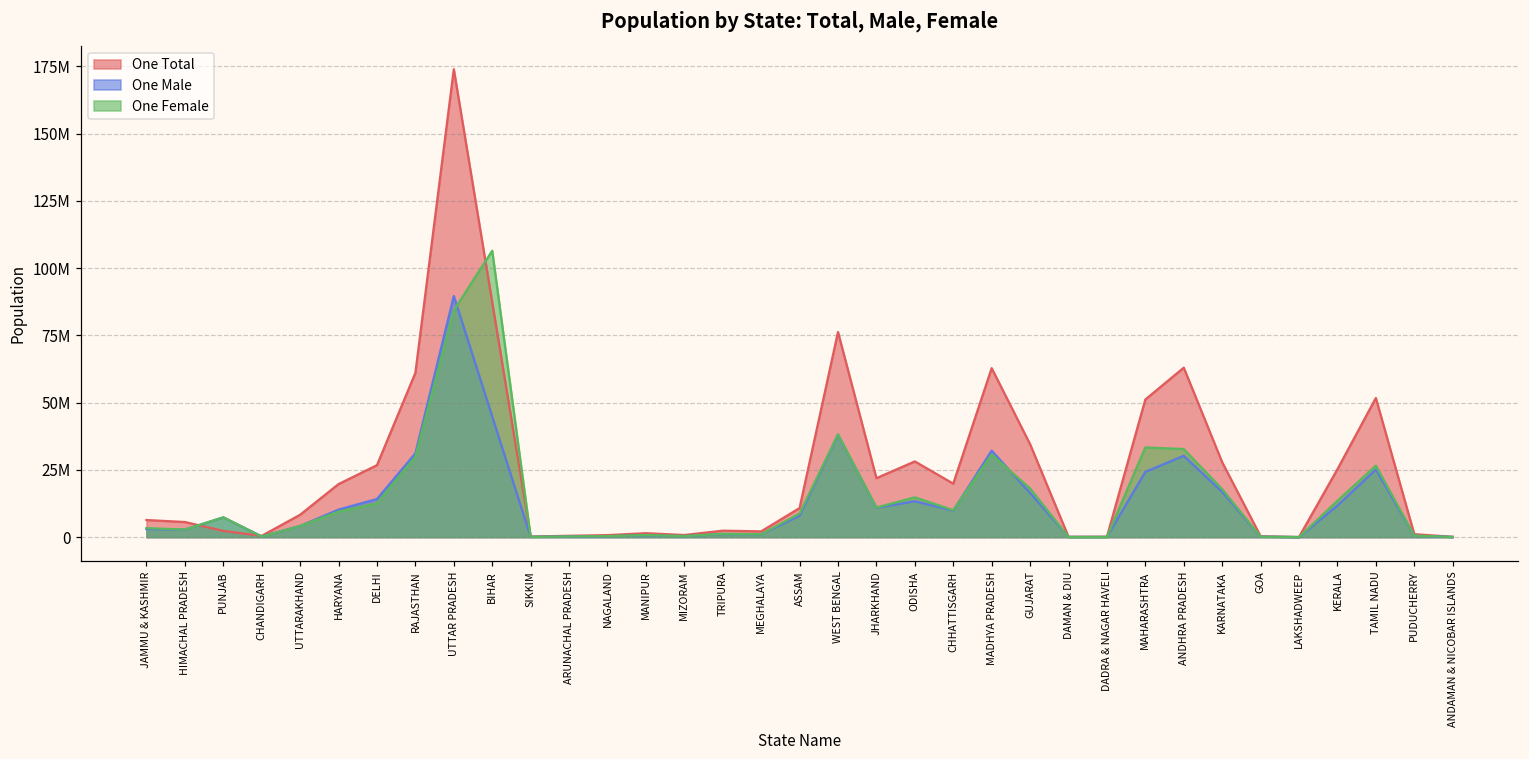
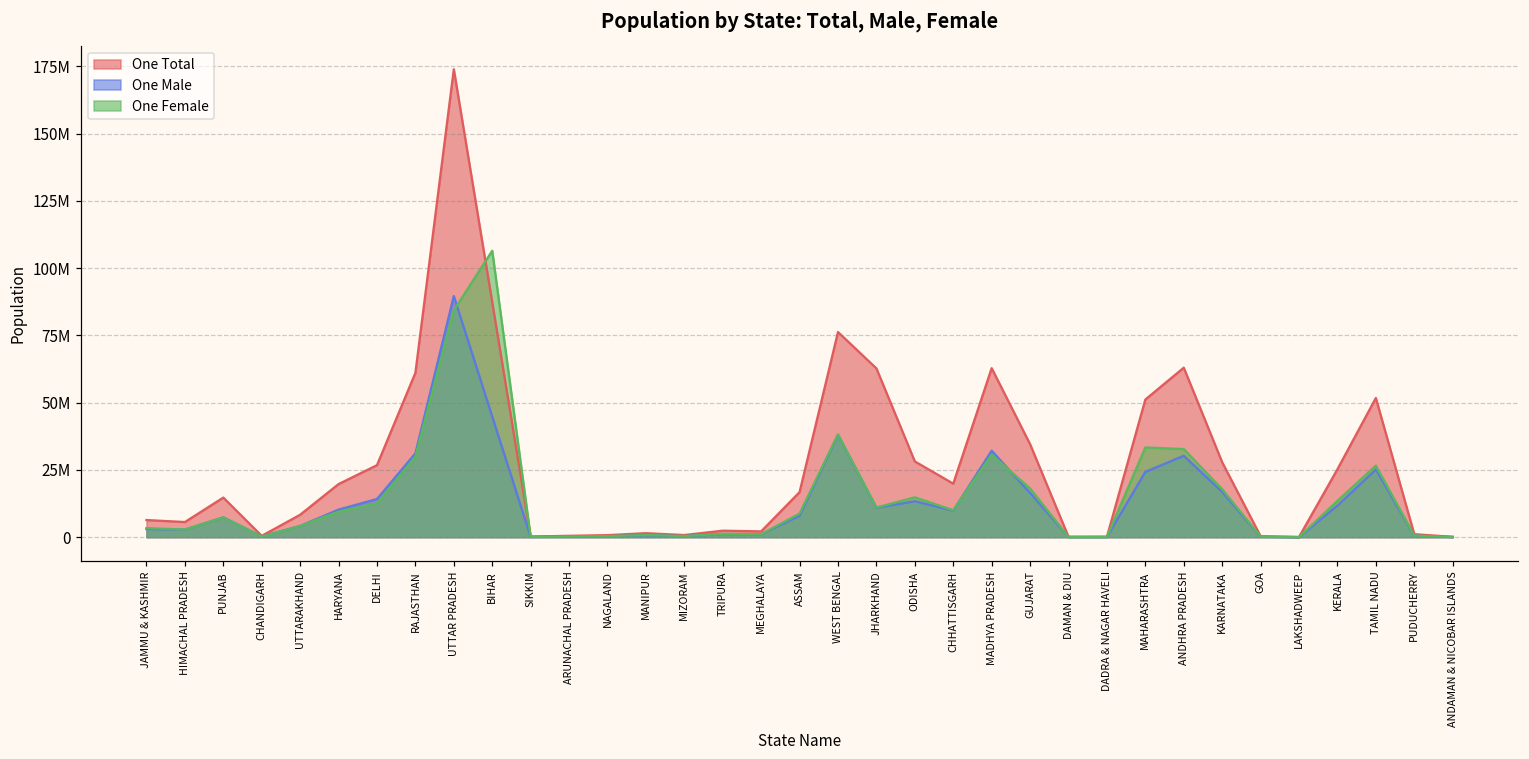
  {
    "One Total": {
      "JAMMU & KASHMIR": 6000000,
      "HIMACHAL PRADESH": 6000000,
-     "PUNJAB": 2000000,
+     "PUNJAB": 15000000,
      "UTTARAKHAND": 8000000,
      "HARYANA": 20000000,
      "DELHI": 27000000,
      "RAJASTHAN": 61000000,
      "UTTAR PRADESH": 174000000,
      "BIHAR": 87000000,
      "TRIPURA": 2000000,
      "MEGHALAYA": 2000000,
-     "ASSAM": 11000000,
+     "ASSAM": 17000000,
      "WEST BENGAL": 76000000,
-     "JHARKHAND": 22000000,
+     "JHARKHAND": 63000000,
      "ODISHA": 28000000,
      "CHHATTISGARH": 20000000,
      "MADHYA PRADESH": 63000000,
      "GUJARAT": 35000000,
      "MAHARASHTRA": 51000000,
      "ANDHRA PRADESH": 63000000,
      "KARNATAKA": 28000000,
      "KERALA": 25000000,
      "TAMIL NADU": 52000000
    },
    "One Male": {
      "DELHI": 14000000,
      "RAJASTHAN": 31000000,
      "UTTAR PRADESH": 90000000,
      "BIHAR": 45000000,
      "ODISHA": 13000000,
      "MADHYA PRADESH": 32000000,
      "GUJARAT": 16000000,
      "MAHARASHTRA": 24000000,
      "ANDHRA PRADESH": 30000000,
      "KERALA": 12000000,
      "TAMIL NADU": 25000000
    },
    "One Female": {
      "DELHI": 13000000,
      "RAJASTHAN": 30000000,
      "UTTAR PRADESH": 84000000,
      "BIHAR": 106000000,
      "ODISHA": 15000000,
      "MADHYA PRADESH": 31000000,
      "GUJARAT": 18000000,
      "MAHARASHTRA": 33000000,
      "ANDHRA PRADESH": 33000000,
      "KERALA": 14000000,
      "TAMIL NADU": 27000000
    }
  }
